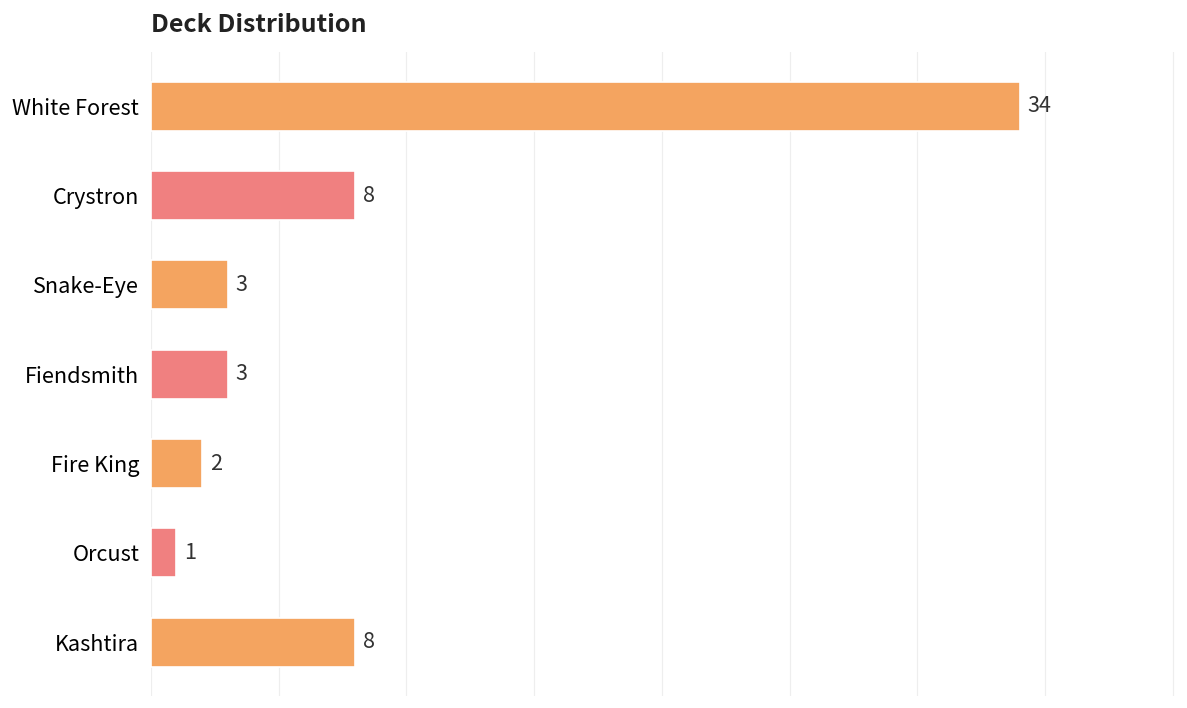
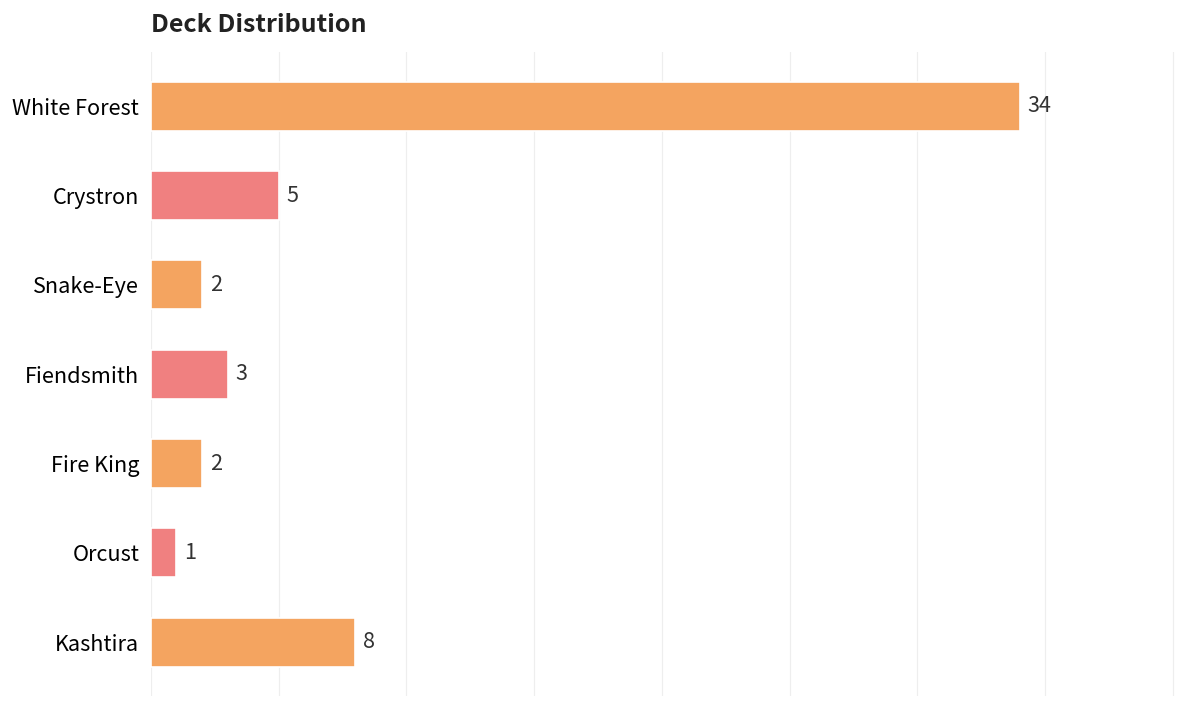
  {
    "White Forest": 34,
-   "Crystron": 8,
-   "Snake-Eye": 3,
+   "Crystron": 5,
+   "Snake-Eye": 2,
    "Fiendsmith": 3,
    "Fire King": 2,
    "Orcust": 1,
    "Kashtira": 8
  }
